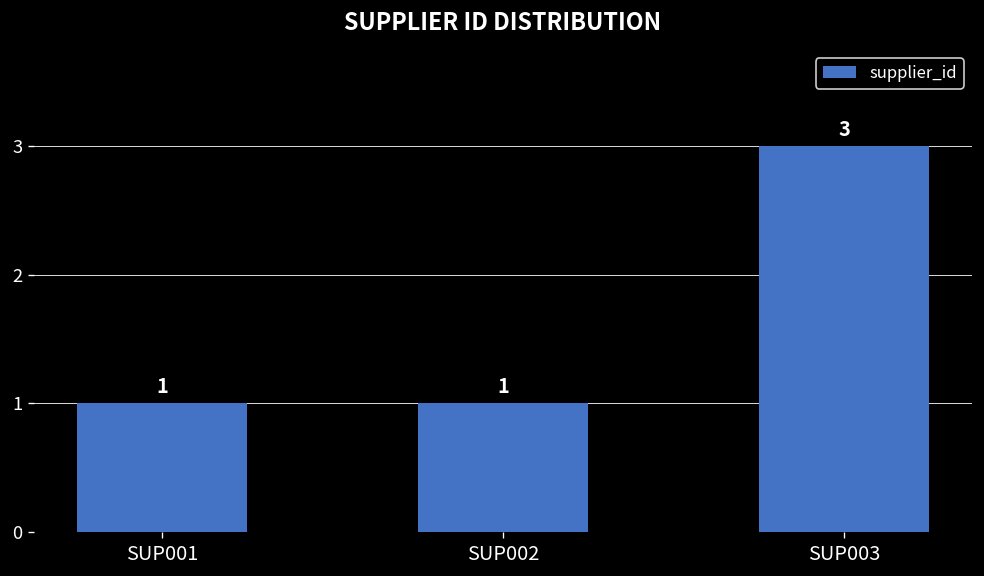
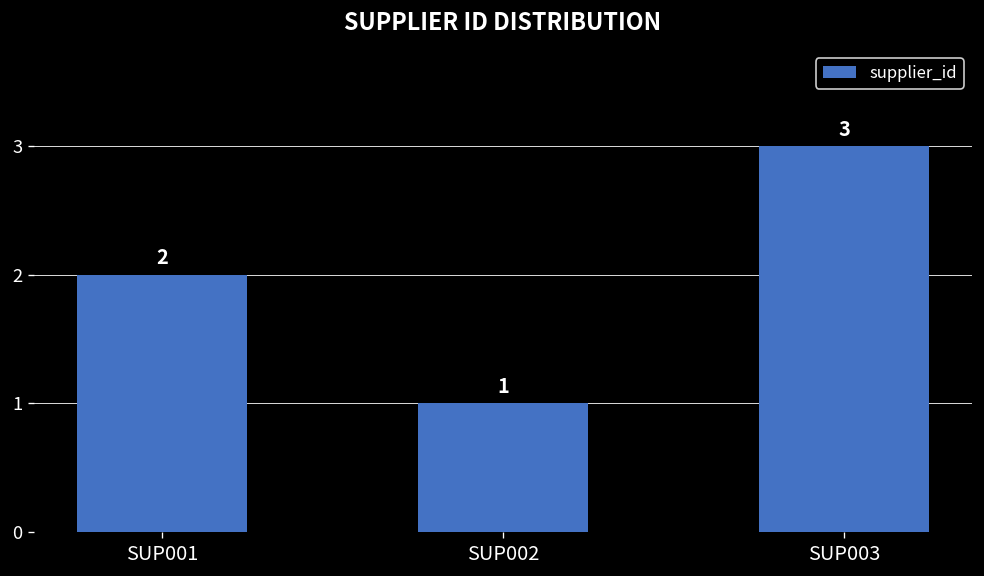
  {
-   "SUP001": 1,
+   "SUP001": 2,
    "SUP002": 1,
    "SUP003": 3
  }
